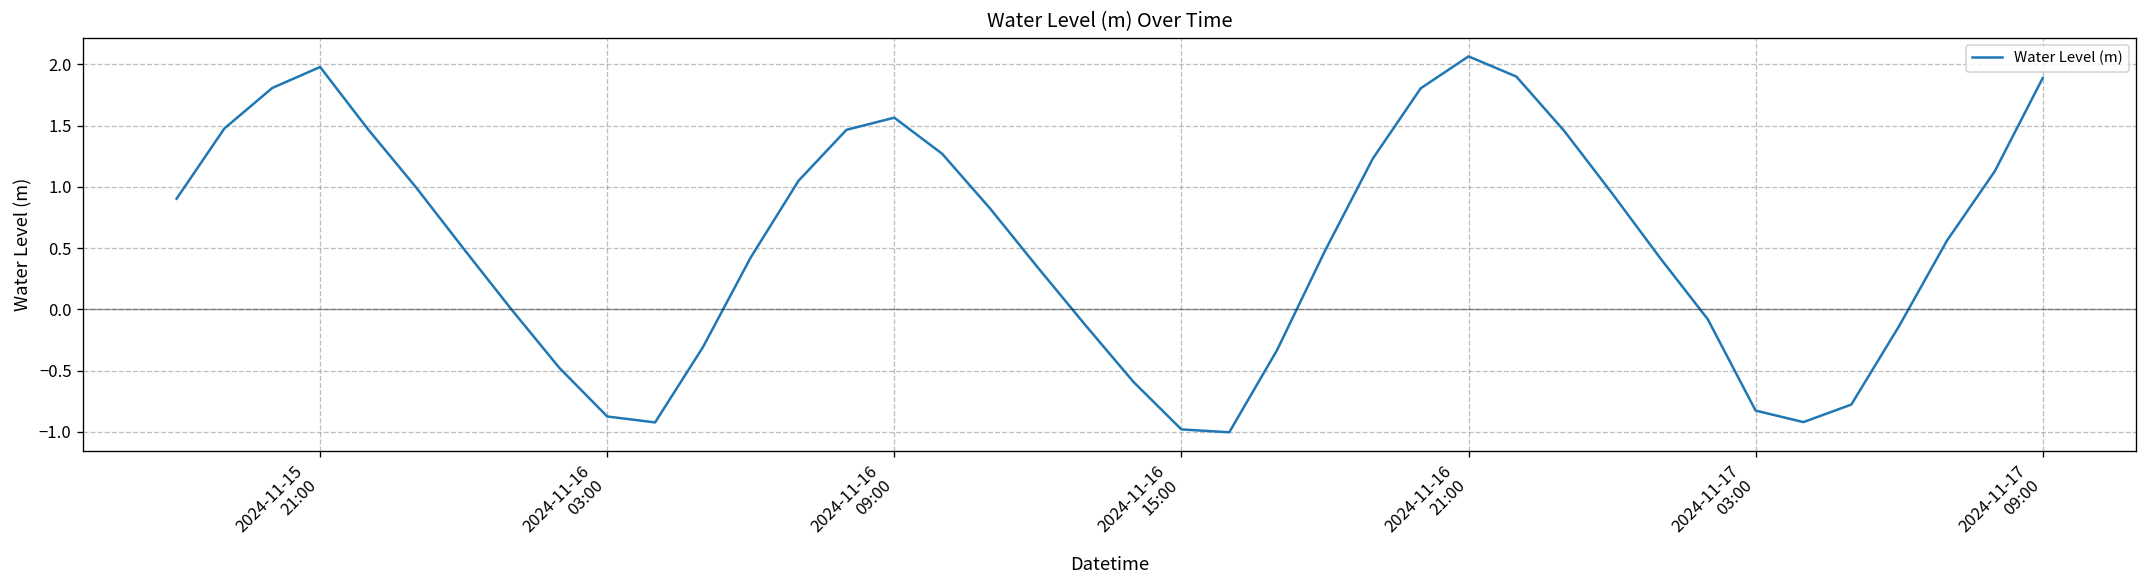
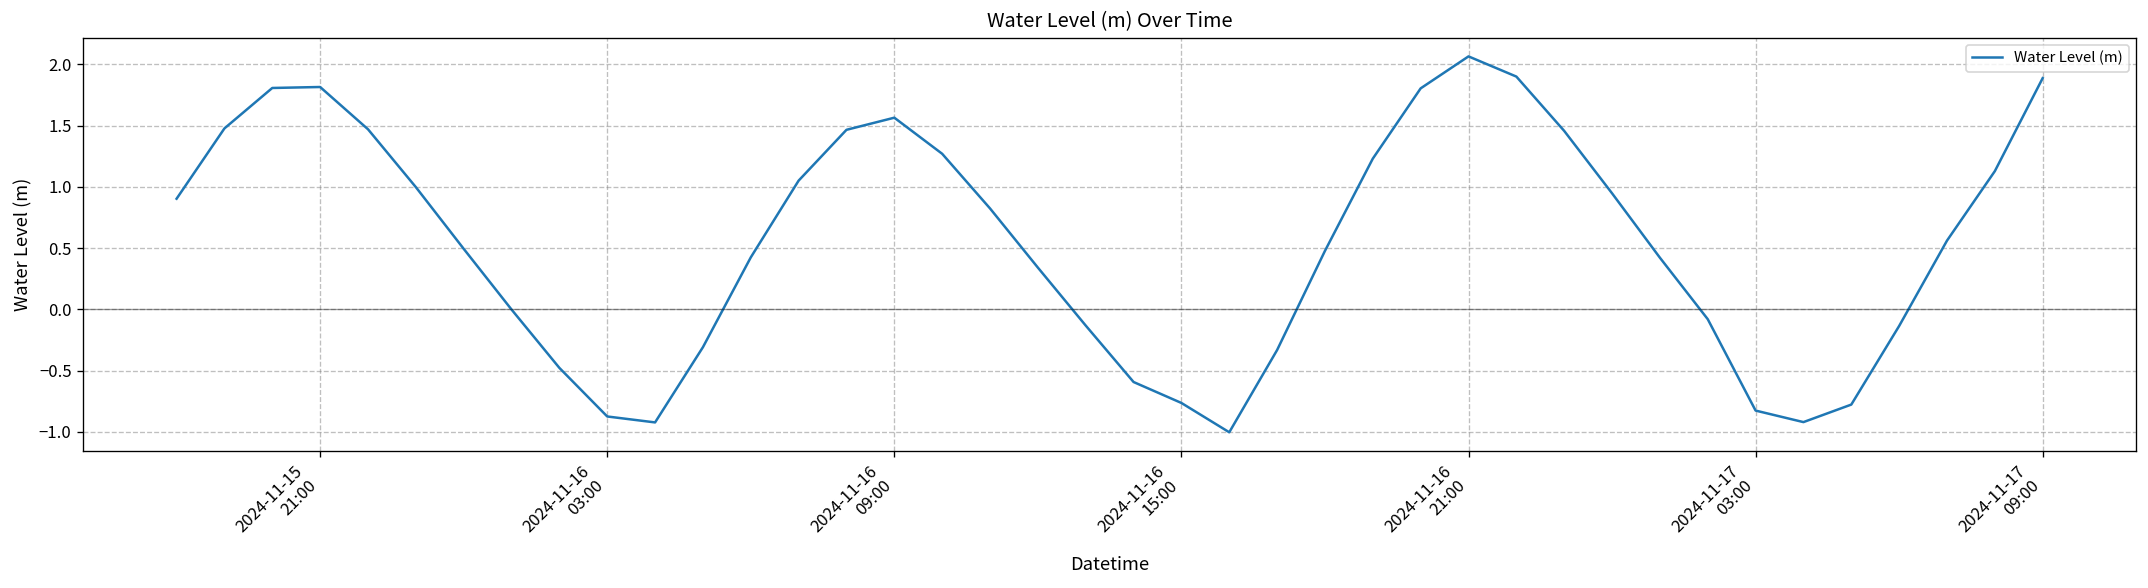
  {
-   "2024-11-15 21:00": 1.98,
+   "2024-11-15 21:00": 1.82,
    "2024-11-16 03:00": -0.87,
    "2024-11-16 09:00": 1.56,
-   "2024-11-16 15:00": -0.98,
+   "2024-11-16 15:00": -0.76,
    "2024-11-16 21:00": 2.07,
    "2024-11-17 03:00": -0.83,
    "2024-11-17 09:00": 1.89
  }
